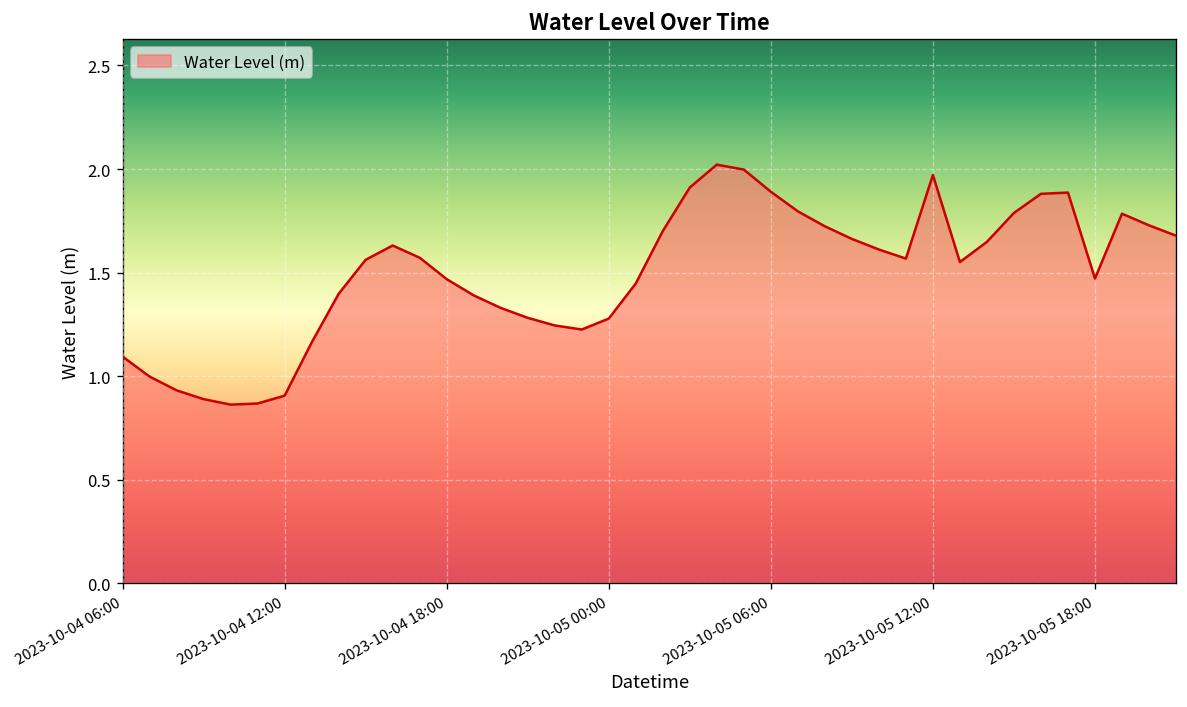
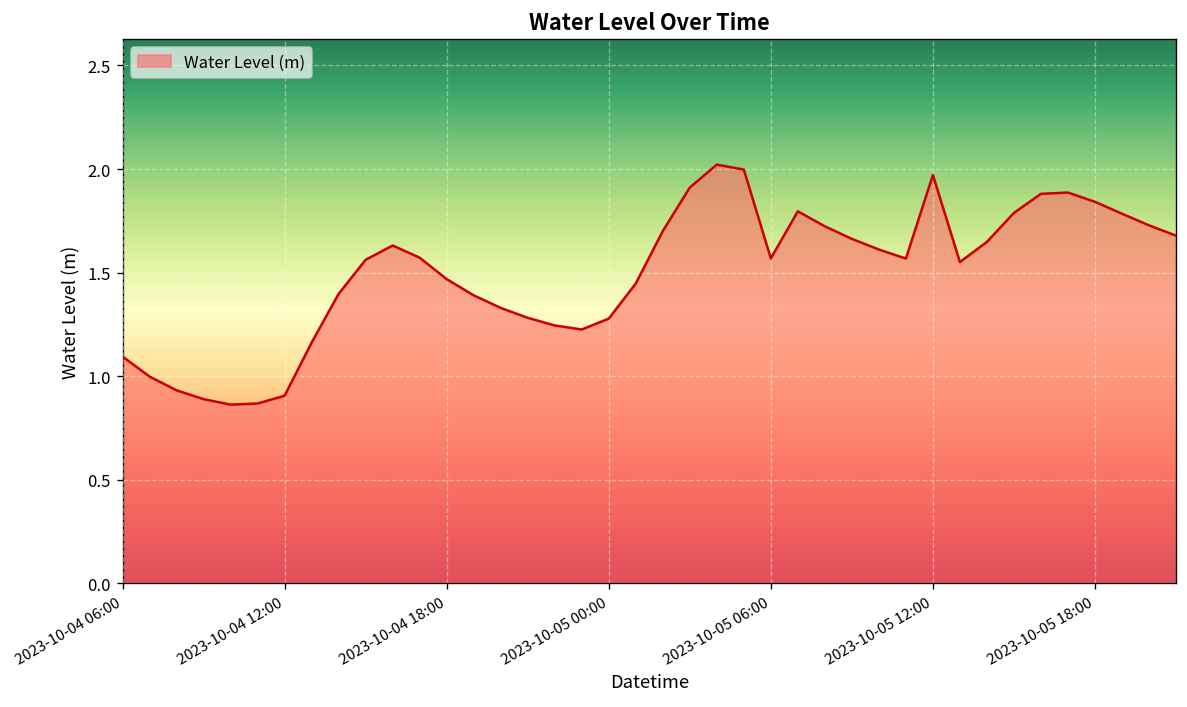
  {
    "2023-10-04 06:00": 1.09,
    "2023-10-04 12:00": 0.91,
    "2023-10-04 18:00": 1.47,
    "2023-10-05 00:00": 1.28,
-   "2023-10-05 06:00": 1.89,
+   "2023-10-05 06:00": 1.57,
    "2023-10-05 12:00": 1.97,
-   "2023-10-05 18:00": 1.47
+   "2023-10-05 18:00": 1.84
  }
